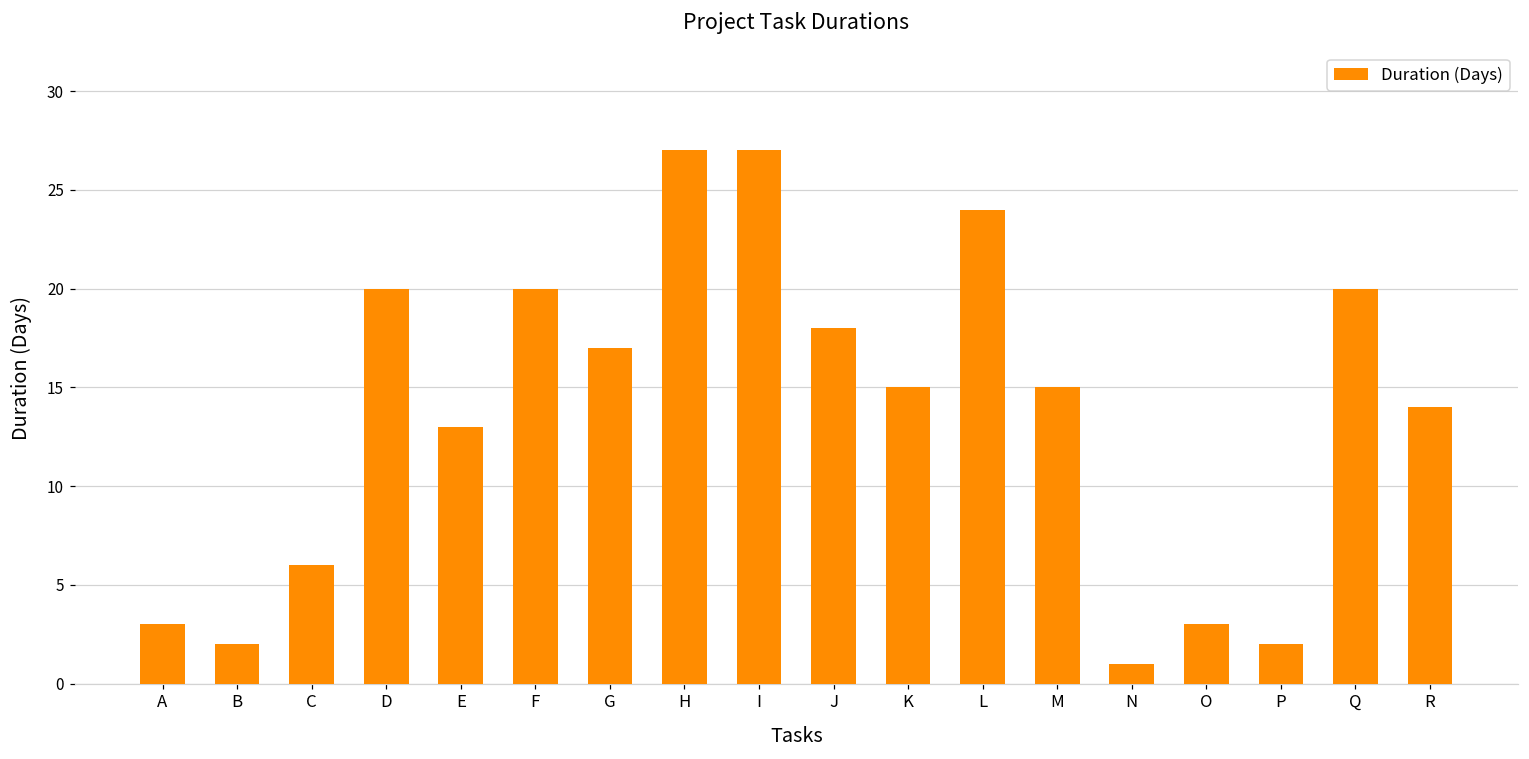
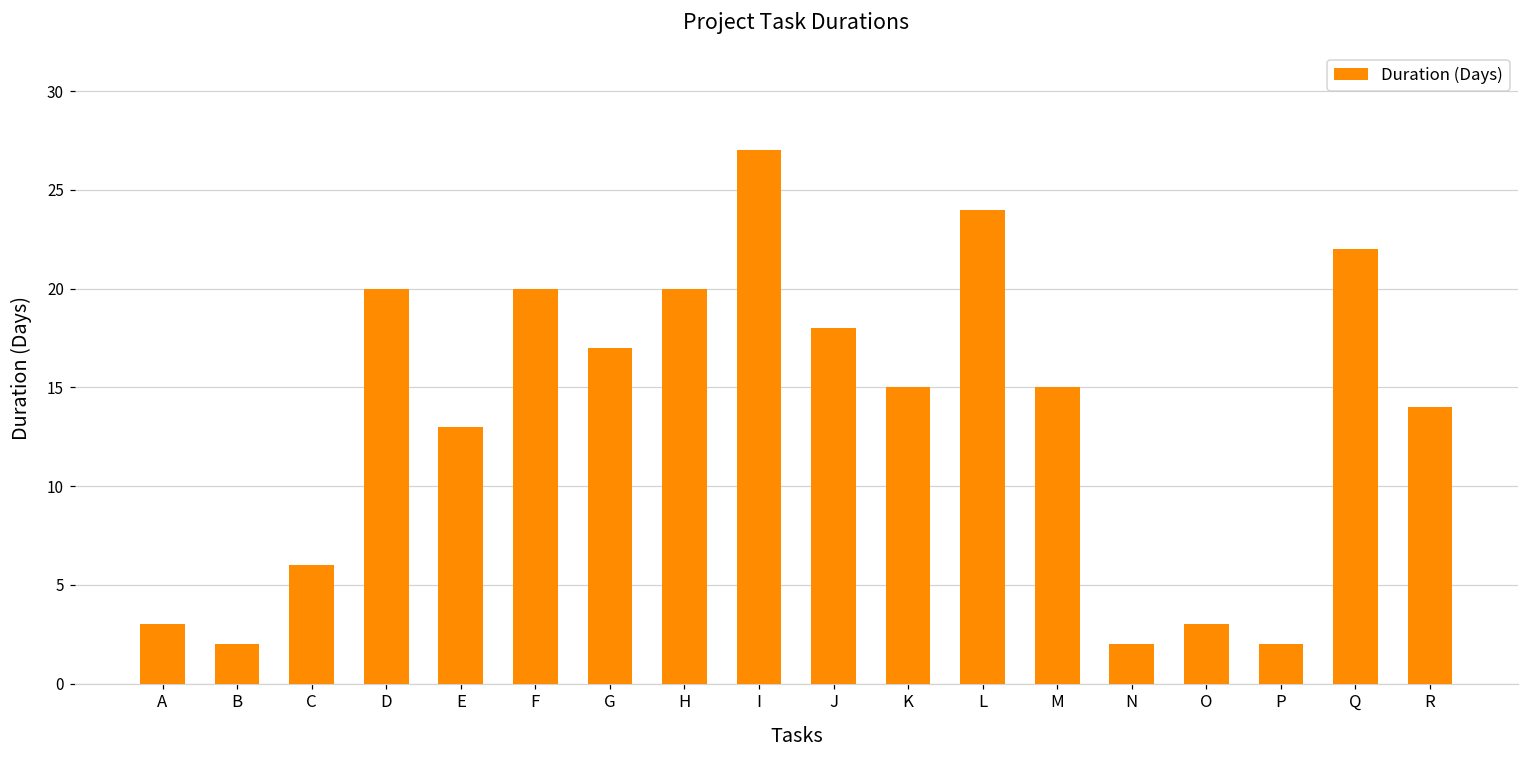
  {
    "A": 3,
    "B": 2,
    "C": 6,
    "D": 20,
    "E": 13,
    "F": 20,
    "G": 17,
-   "H": 27,
+   "H": 20,
    "I": 27,
    "J": 18,
    "K": 15,
    "L": 24,
    "M": 15,
-   "N": 1,
+   "N": 2,
    "O": 3,
    "P": 2,
-   "Q": 20,
+   "Q": 22,
    "R": 14
  }
